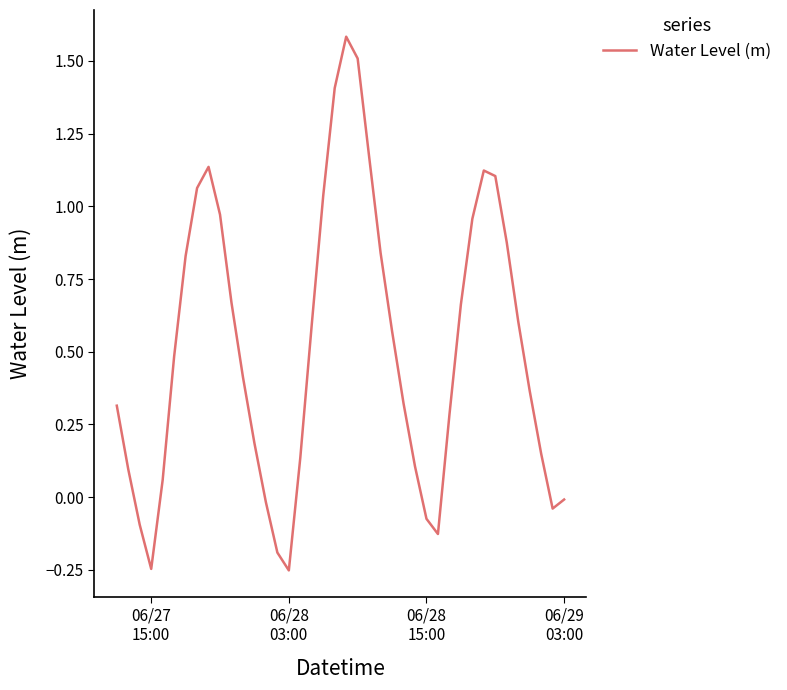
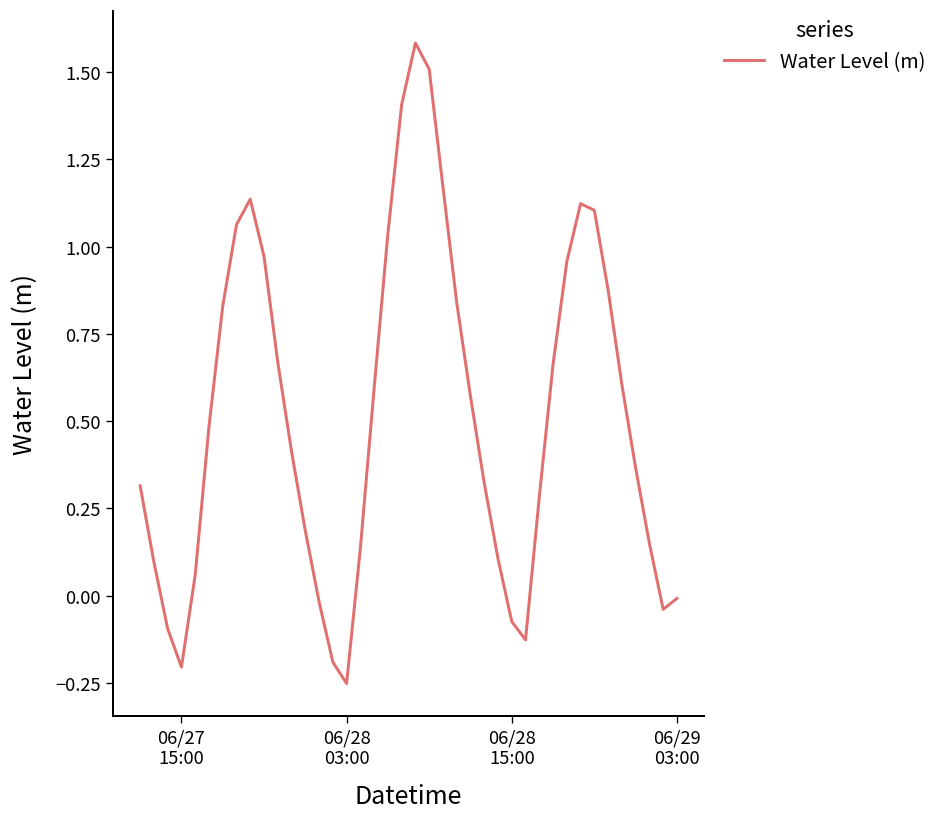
  {
-   "06/27 15:00": -0.25,
+   "06/27 15:00": -0.20,
    "06/28 03:00": -0.25,
    "06/28 15:00": -0.07,
    "06/29 03:00": -0.01
  }
